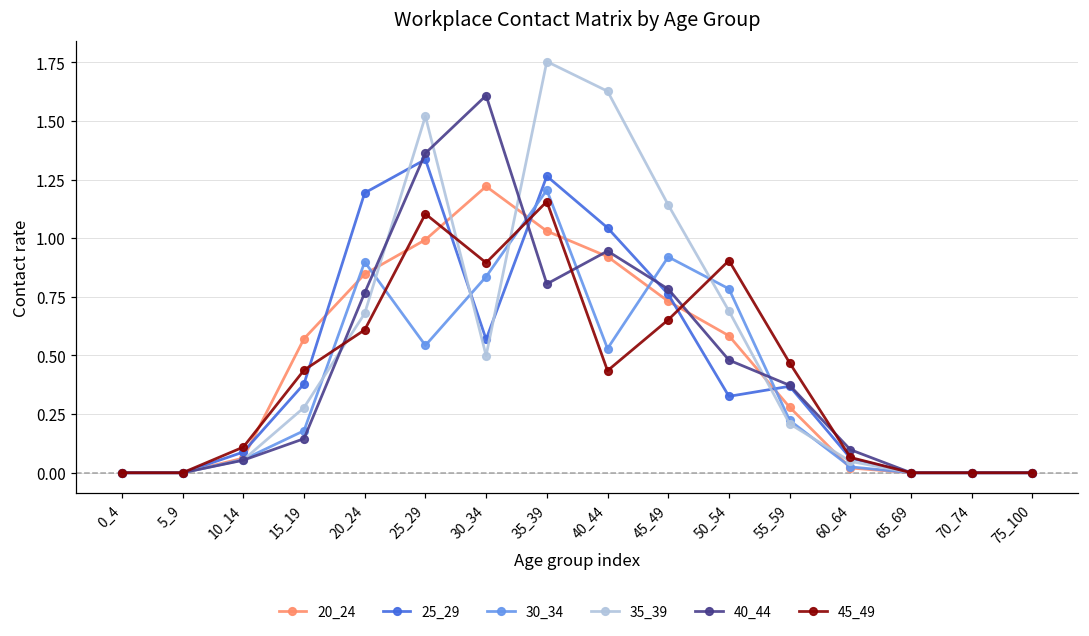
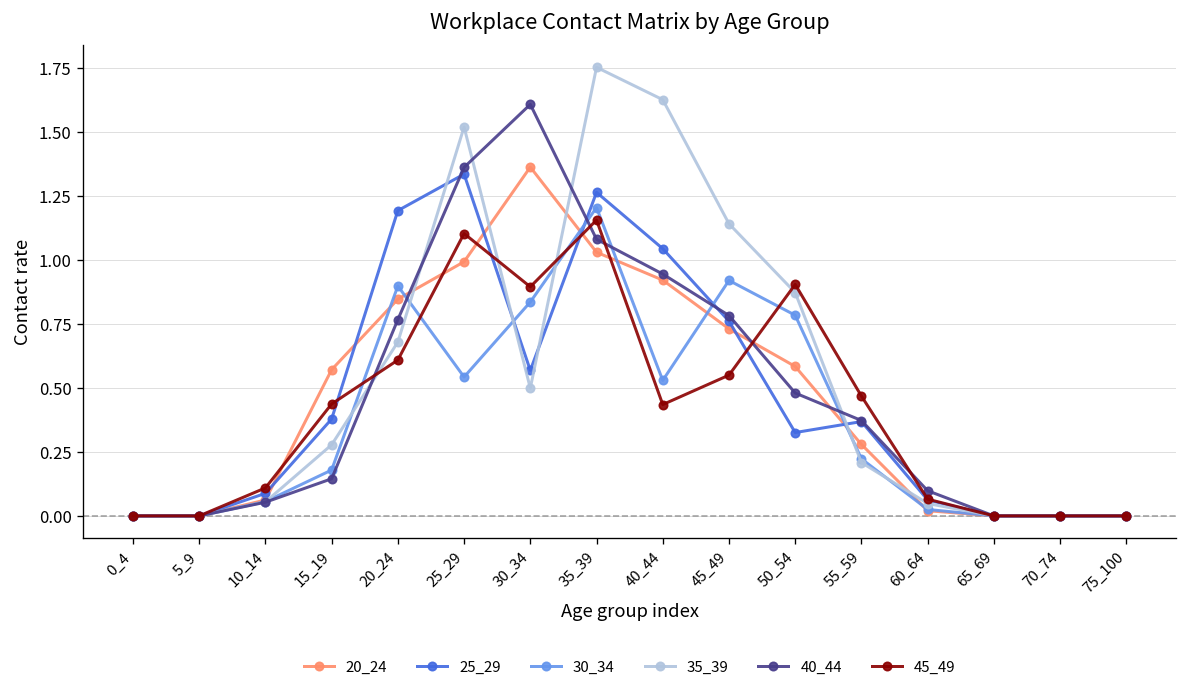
  {
    "20_24": {
      "15_19": 0.57,
      "20_24": 0.85,
      "25_29": 0.99,
-     "30_34": 1.22,
+     "30_34": 1.36,
      "35_39": 1.03,
      "40_44": 0.92,
      "45_49": 0.73,
      "50_54": 0.58,
      "55_59": 0.28
    },
    "35_39": {
      "15_19": 0.28,
      "20_24": 0.68,
      "25_29": 1.52,
      "30_34": 0.50,
      "35_39": 1.75,
      "40_44": 1.63,
      "45_49": 1.14,
-     "50_54": 0.69,
+     "50_54": 0.87,
      "55_59": 0.21,
      "60_64": 0.05
    },
    "40_44": {
      "15_19": 0.15,
      "20_24": 0.77,
      "25_29": 1.36,
      "30_34": 1.61,
-     "35_39": 0.81,
+     "35_39": 1.08,
      "40_44": 0.95,
      "45_49": 0.78,
      "50_54": 0.48,
      "60_64": 0.10
    },
    "45_49": {
      "10_14": 0.11,
      "15_19": 0.44,
      "20_24": 0.61,
      "25_29": 1.10,
      "30_34": 0.90,
      "35_39": 1.16,
      "40_44": 0.44,
-     "45_49": 0.65,
+     "45_49": 0.55,
      "50_54": 0.90,
      "55_59": 0.47
    }
  }
